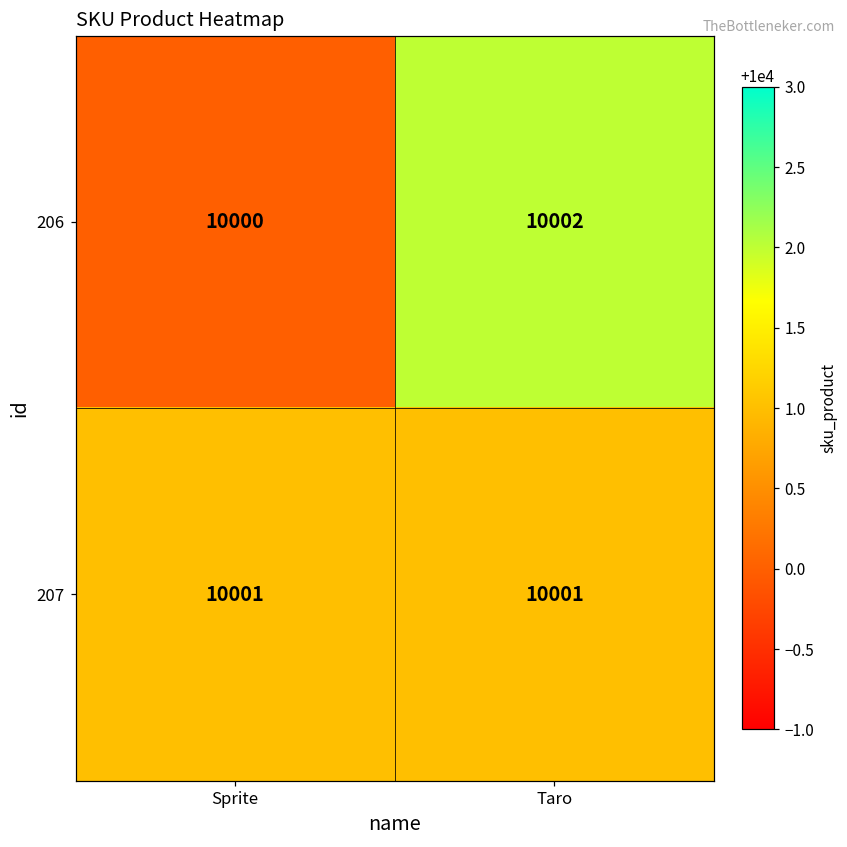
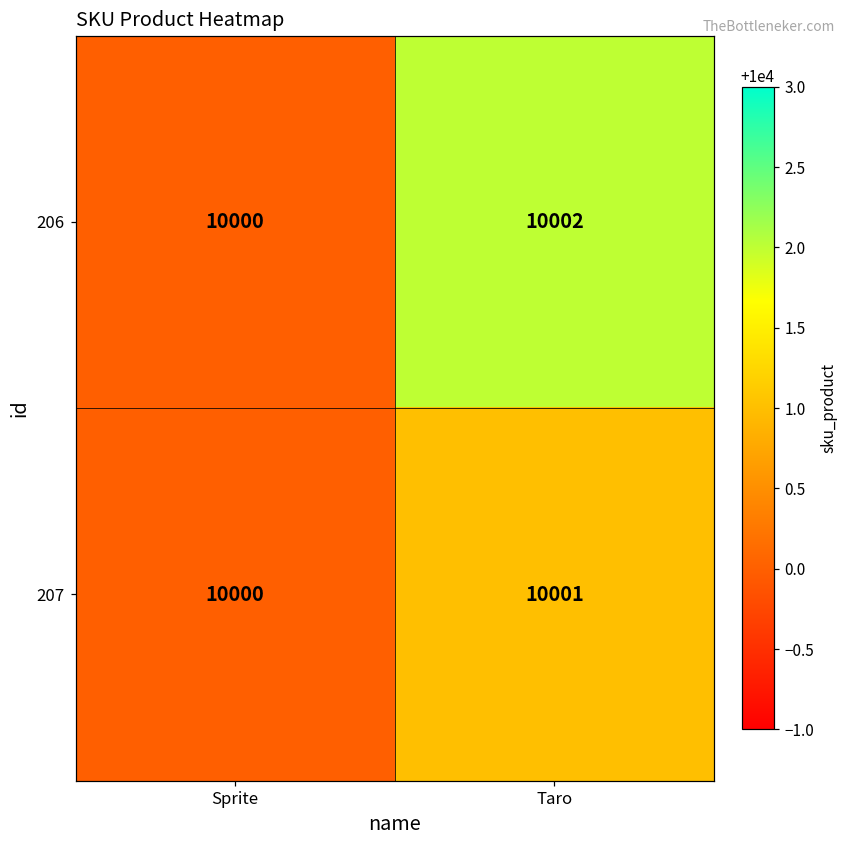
  {
    "206": {
      "Sprite": 10000,
      "Taro": 10002
    },
    "207": {
-     "Sprite": 10001,
+     "Sprite": 10000,
      "Taro": 10001
    }
  }
